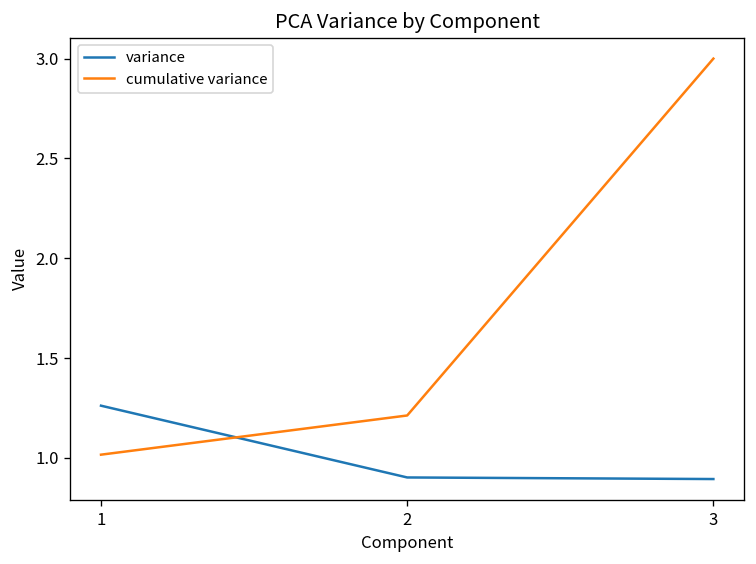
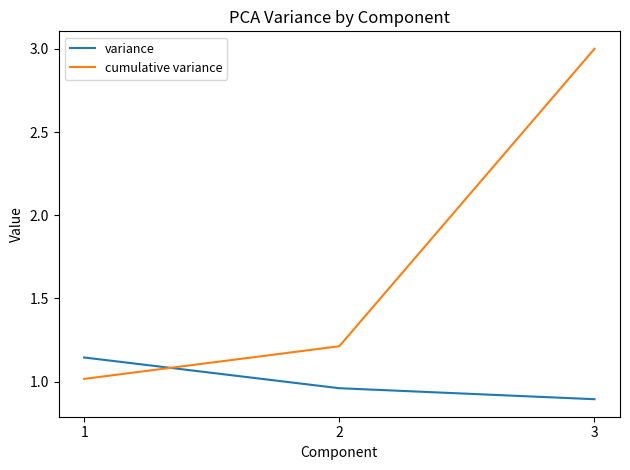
  {
    "variance": {
-     "1": 1.26,
-     "2": 0.90,
+     "1": 1.15,
+     "2": 0.96,
      "3": 0.89
    },
    "cumulative variance": {
      "1": 1.02,
      "2": 1.21,
      "3": 3.00
    }
  }
